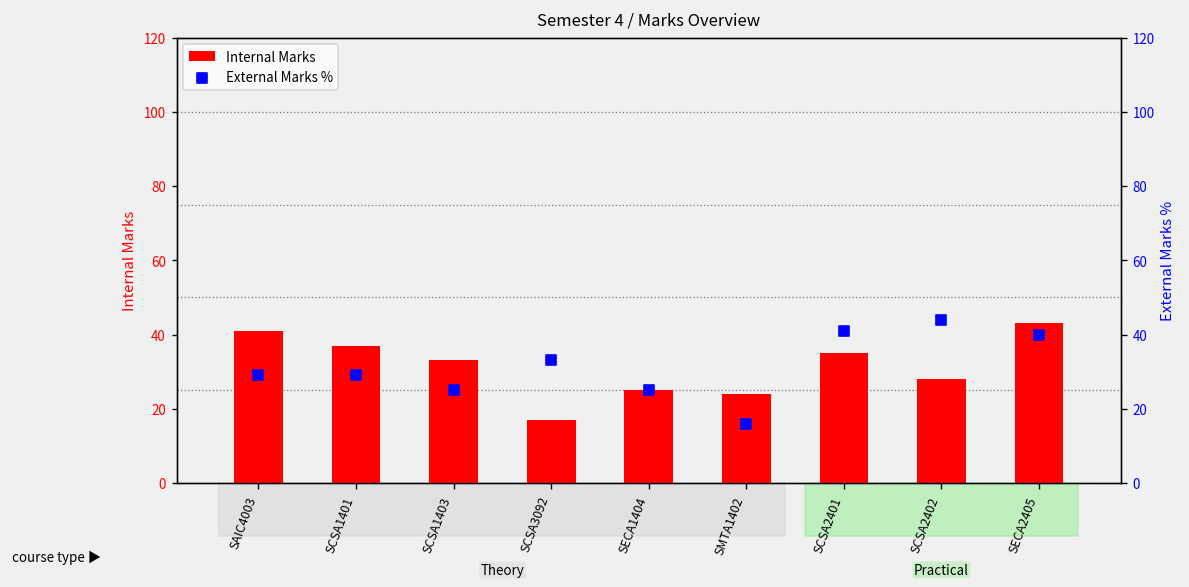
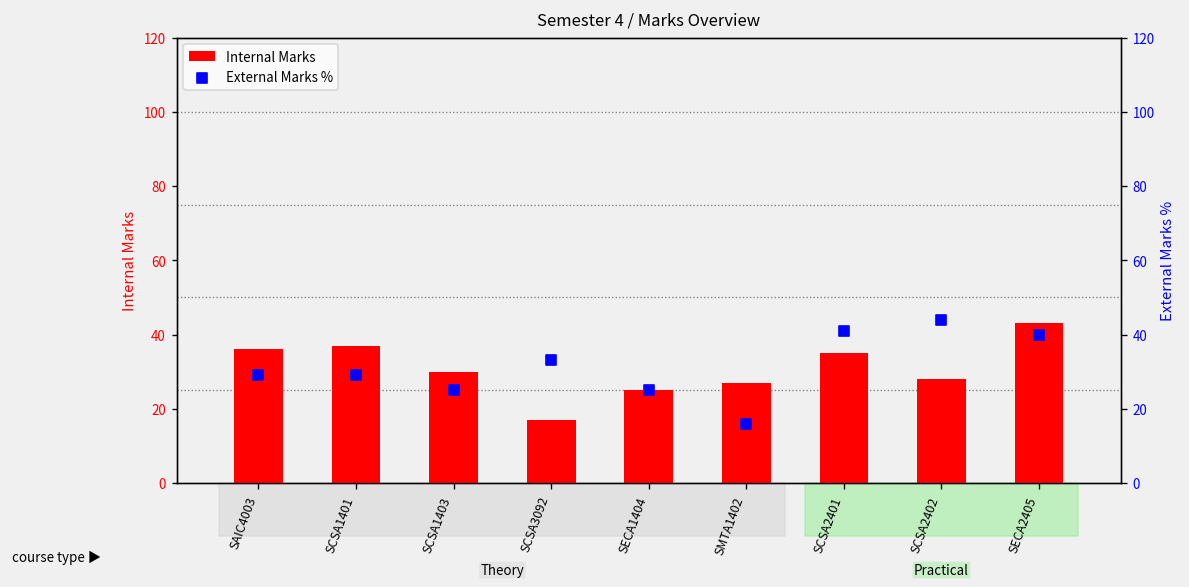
  {
    "Internal Marks": {
-     "SAIC4003": 41,
+     "SAIC4003": 36,
      "SCSA1401": 37,
-     "SCSA1403": 33,
+     "SCSA1403": 30,
      "SCSA3092": 17,
      "SECA1404": 25,
-     "SMTA1402": 24,
+     "SMTA1402": 27,
      "SCSA2401": 35,
      "SCSA2402": 28,
      "SECA2405": 43
    }
  }
